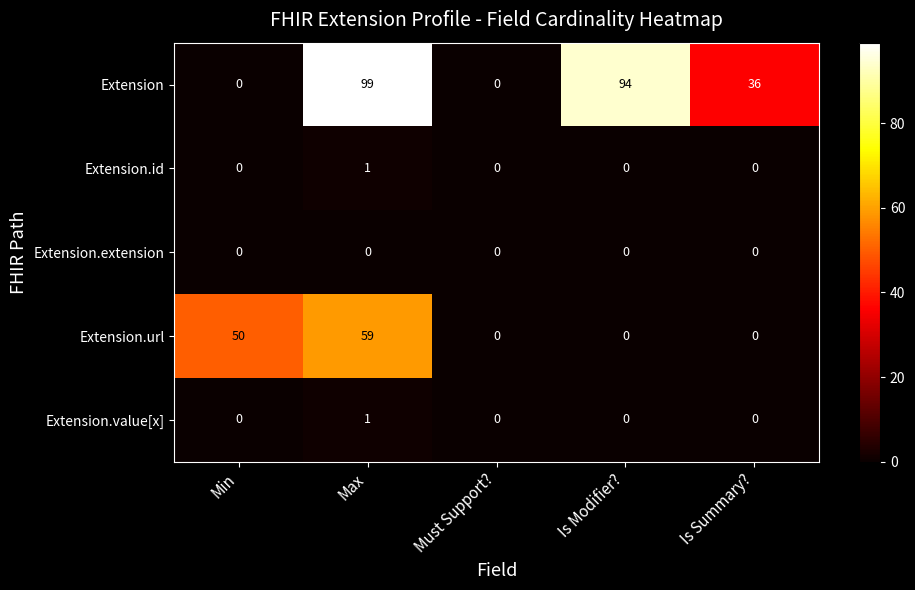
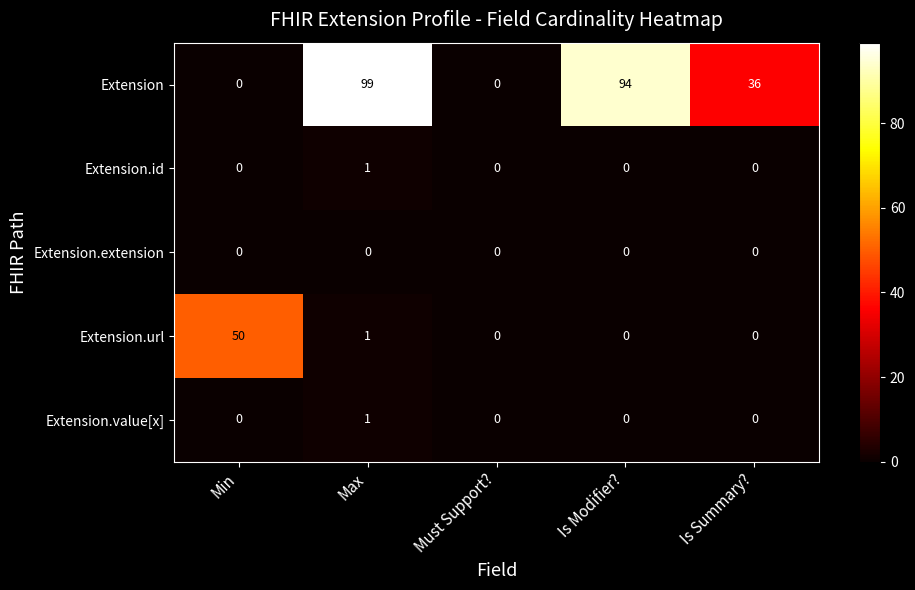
  {
    "Extension": {
      "Min": 0,
      "Max": 99,
      "Must Support?": 0,
      "Is Modifier?": 94,
      "Is Summary?": 36
    },
    "Extension.id": {
      "Min": 0,
      "Max": 1,
      "Must Support?": 0,
      "Is Modifier?": 0,
      "Is Summary?": 0
    },
    "Extension.extension": {
      "Min": 0,
      "Max": 0,
      "Must Support?": 0,
      "Is Modifier?": 0,
      "Is Summary?": 0
    },
    "Extension.url": {
      "Min": 50,
-     "Max": 59,
+     "Max": 1,
      "Must Support?": 0,
      "Is Modifier?": 0,
      "Is Summary?": 0
    },
    "Extension.value[x]": {
      "Min": 0,
      "Max": 1,
      "Must Support?": 0,
      "Is Modifier?": 0,
      "Is Summary?": 0
    }
  }
